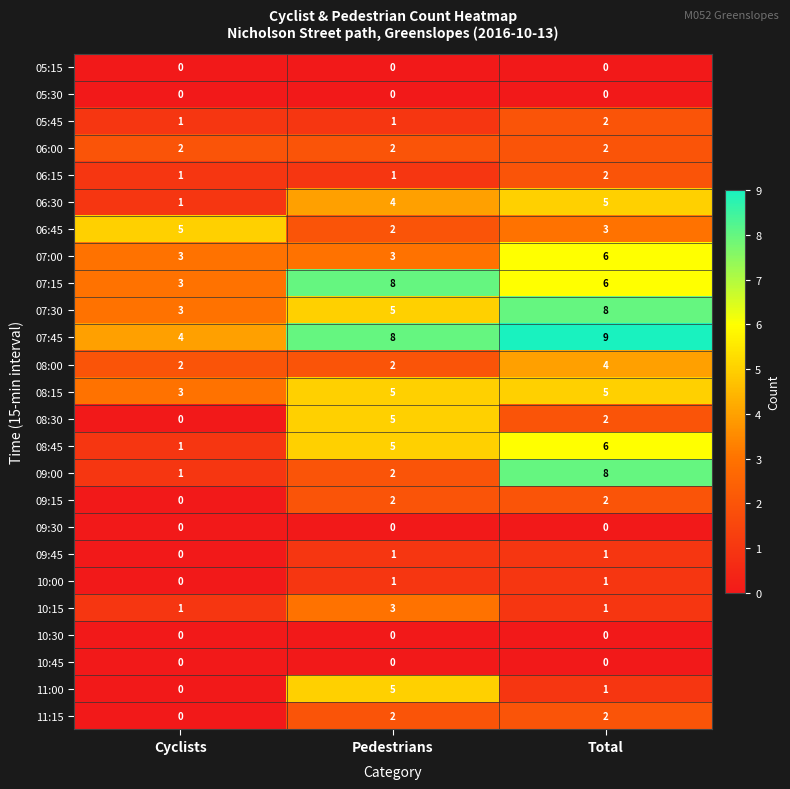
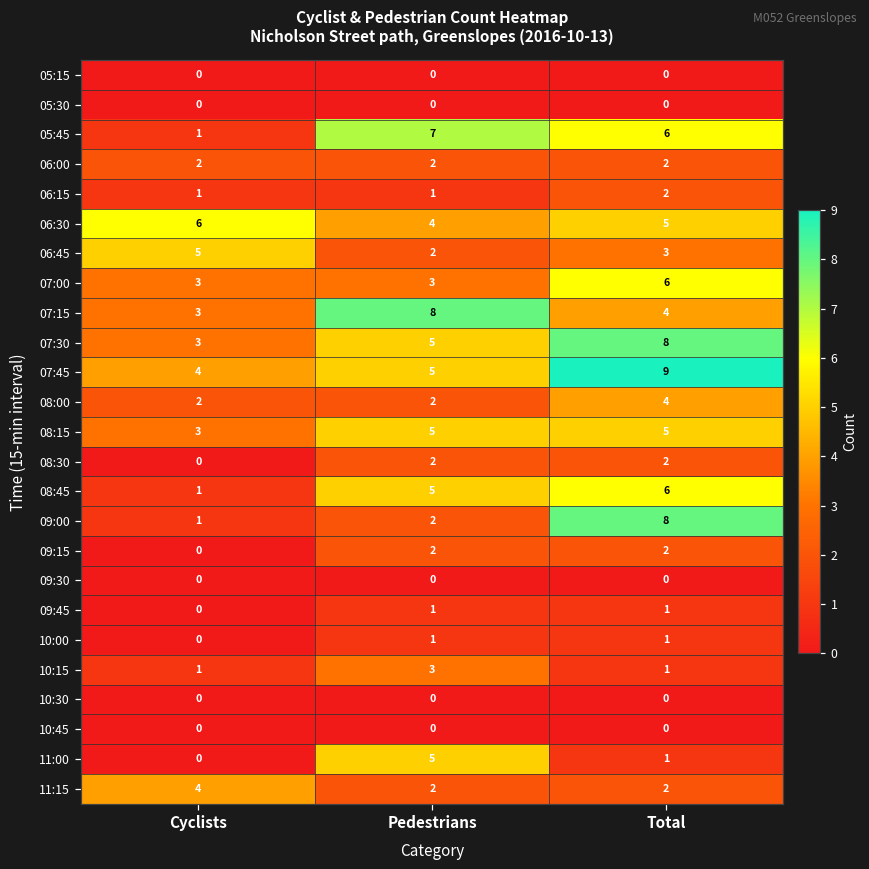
  {
    "05:15": {
      "Cyclists": 0,
      "Pedestrians": 0,
      "Total": 0
    },
    "05:30": {
      "Cyclists": 0,
      "Pedestrians": 0,
      "Total": 0
    },
    "05:45": {
      "Cyclists": 1,
-     "Pedestrians": 1,
-     "Total": 2
+     "Pedestrians": 7,
+     "Total": 6
    },
    "06:00": {
      "Cyclists": 2,
      "Pedestrians": 2,
      "Total": 2
    },
    "06:15": {
      "Cyclists": 1,
      "Pedestrians": 1,
      "Total": 2
    },
    "06:30": {
-     "Cyclists": 1,
+     "Cyclists": 6,
      "Pedestrians": 4,
      "Total": 5
    },
    "06:45": {
      "Cyclists": 5,
      "Pedestrians": 2,
      "Total": 3
    },
    "07:00": {
      "Cyclists": 3,
      "Pedestrians": 3,
      "Total": 6
    },
    "07:15": {
      "Cyclists": 3,
      "Pedestrians": 8,
-     "Total": 6
+     "Total": 4
    },
    "07:30": {
      "Cyclists": 3,
      "Pedestrians": 5,
      "Total": 8
    },
    "07:45": {
      "Cyclists": 4,
-     "Pedestrians": 8,
+     "Pedestrians": 5,
      "Total": 9
    },
    "08:00": {
      "Cyclists": 2,
      "Pedestrians": 2,
      "Total": 4
    },
    "08:15": {
      "Cyclists": 3,
      "Pedestrians": 5,
      "Total": 5
    },
    "08:30": {
      "Cyclists": 0,
-     "Pedestrians": 5,
+     "Pedestrians": 2,
      "Total": 2
    },
    "08:45": {
      "Cyclists": 1,
      "Pedestrians": 5,
      "Total": 6
    },
    "09:00": {
      "Cyclists": 1,
      "Pedestrians": 2,
      "Total": 8
    },
    "09:15": {
      "Cyclists": 0,
      "Pedestrians": 2,
      "Total": 2
    },
    "09:30": {
      "Cyclists": 0,
      "Pedestrians": 0,
      "Total": 0
    },
    "09:45": {
      "Cyclists": 0,
      "Pedestrians": 1,
      "Total": 1
    },
    "10:00": {
      "Cyclists": 0,
      "Pedestrians": 1,
      "Total": 1
    },
    "10:15": {
      "Cyclists": 1,
      "Pedestrians": 3,
      "Total": 1
    },
    "10:30": {
      "Cyclists": 0,
      "Pedestrians": 0,
      "Total": 0
    },
    "10:45": {
      "Cyclists": 0,
      "Pedestrians": 0,
      "Total": 0
    },
    "11:00": {
      "Cyclists": 0,
      "Pedestrians": 5,
      "Total": 1
    },
    "11:15": {
-     "Cyclists": 0,
+     "Cyclists": 4,
      "Pedestrians": 2,
      "Total": 2
    }
  }
